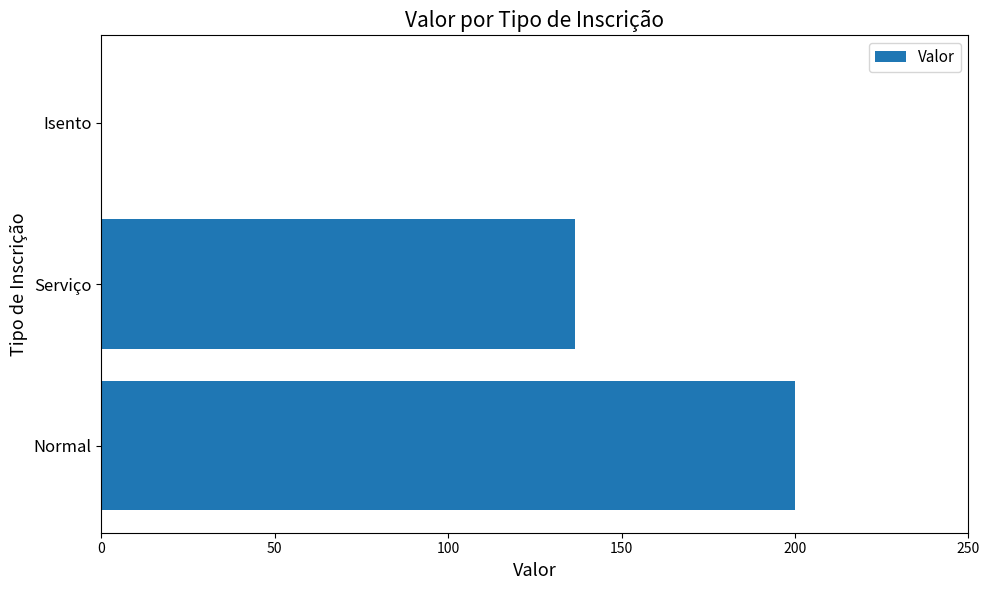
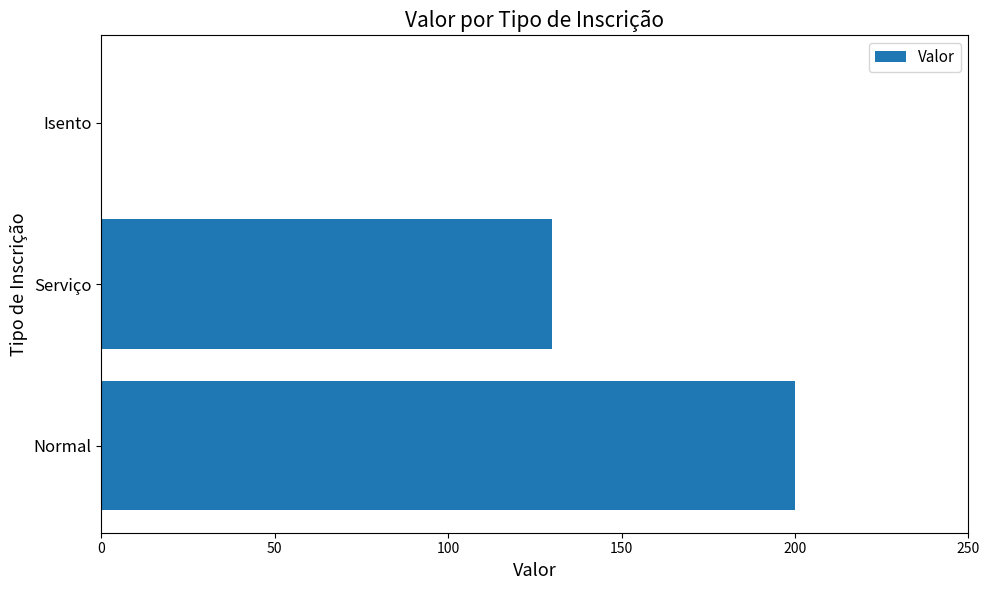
  {
    "Isento": 0,
-   "Serviço": 137,
+   "Serviço": 130,
    "Normal": 200
  }
